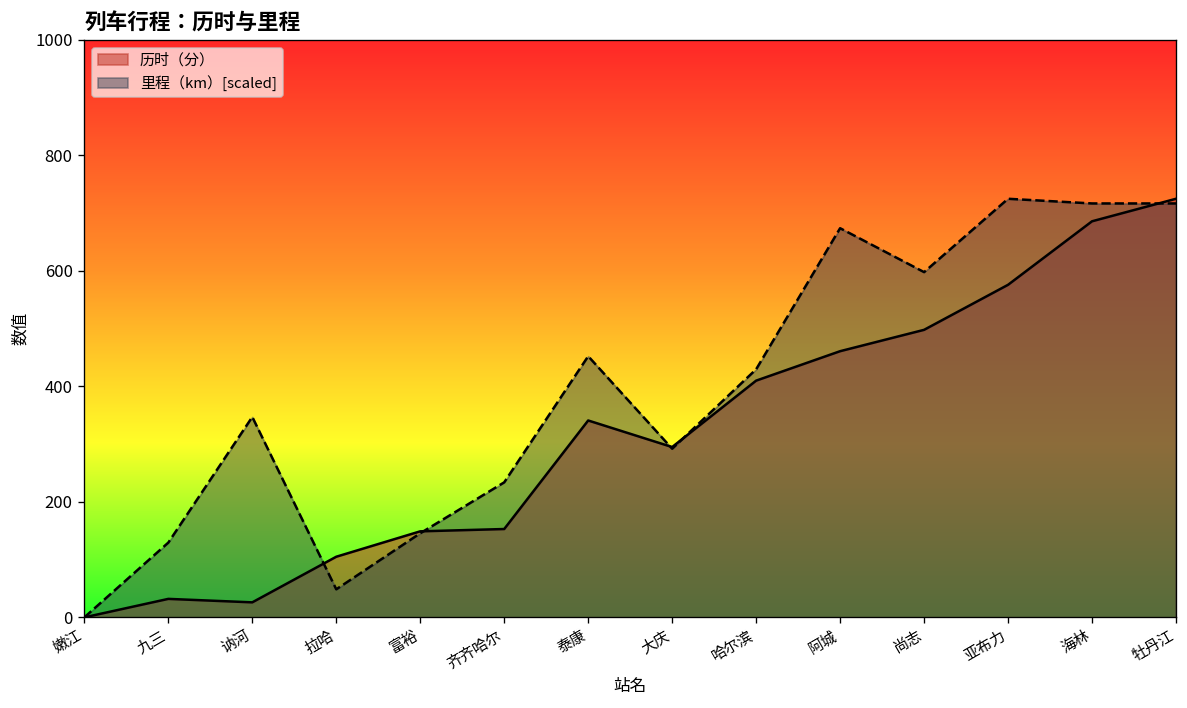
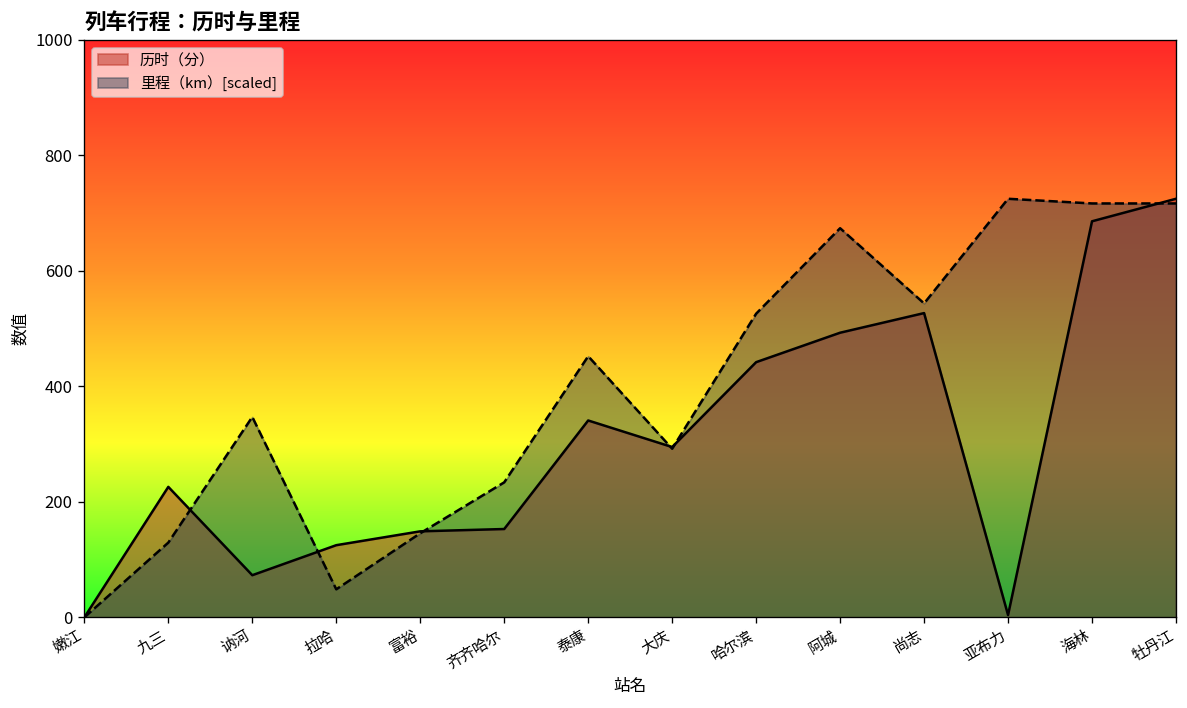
  {
    "历时（分）": {
-     "九三": 30,
-     "讷河": 30,
-     "拉哈": 110,
+     "九三": 230,
+     "讷河": 70,
+     "拉哈": 130,
      "齐齐哈尔": 150,
      "泰康": 340,
-     "哈尔滨": 410,
-     "阿城": 460,
-     "尚志": 500,
-     "亚布力": 580,
+     "哈尔滨": 440,
+     "阿城": 490,
+     "尚志": 530,
+     "亚布力": 0,
      "海林": 690,
      "牡丹江": 730
    },
    "里程（km）[scaled]": {
      "九三": 130,
      "讷河": 350,
      "拉哈": 50,
      "齐齐哈尔": 230,
      "泰康": 450,
-     "哈尔滨": 430,
+     "哈尔滨": 530,
      "阿城": 670,
-     "尚志": 600,
+     "尚志": 540,
      "亚布力": 730,
      "海林": 720,
      "牡丹江": 720
    }
  }
